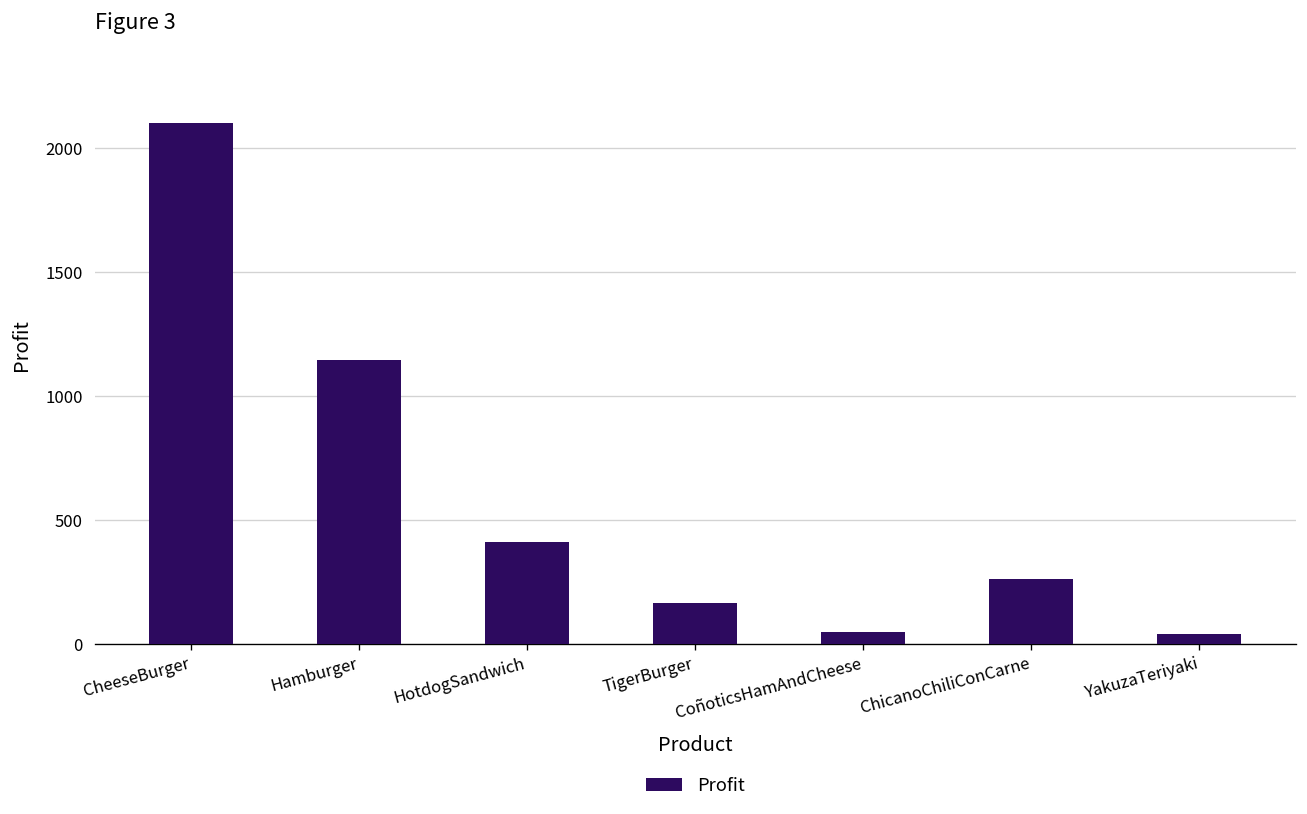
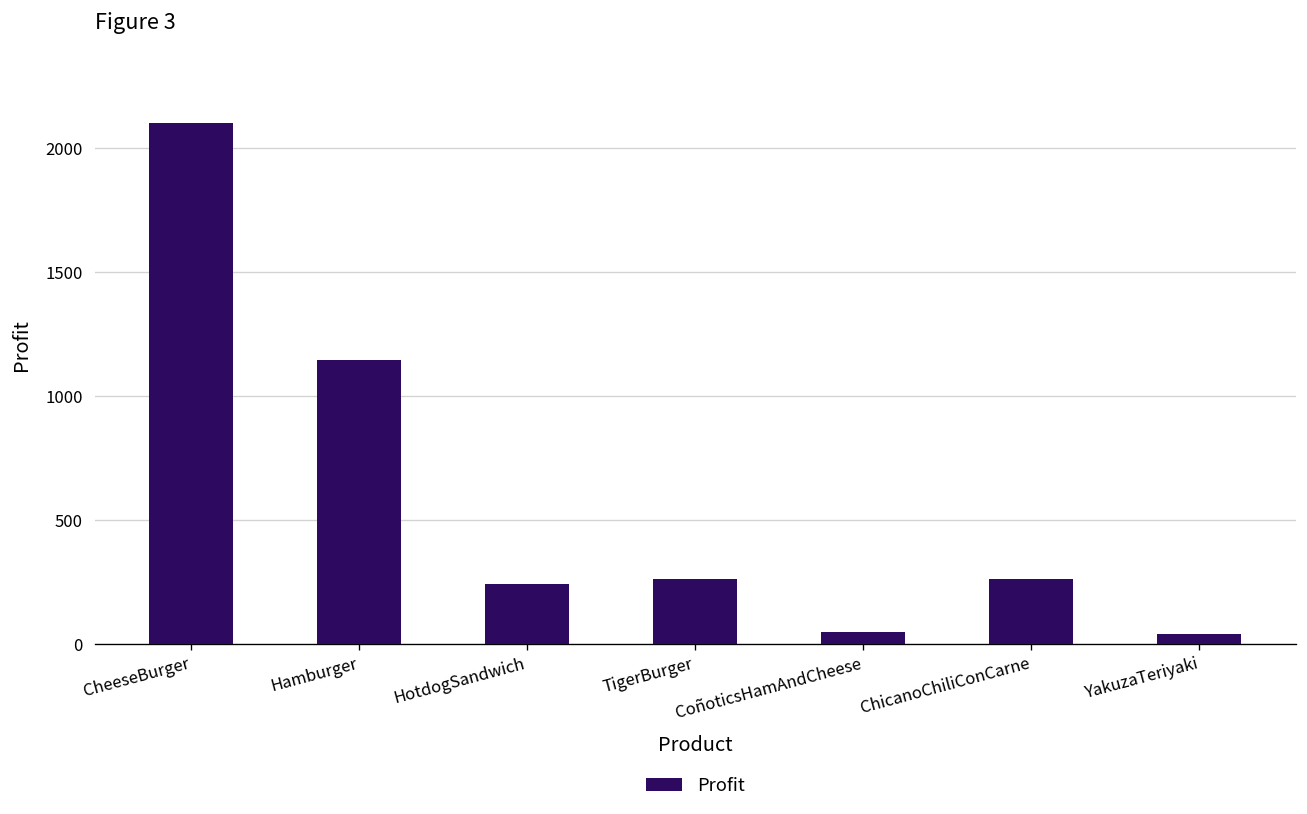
  {
    "CheeseBurger": 2100,
    "Hamburger": 1140,
-   "HotdogSandwich": 410,
-   "TigerBurger": 160,
+   "HotdogSandwich": 240,
+   "TigerBurger": 260,
    "CoñoticsHamAndCheese": 50,
    "ChicanoChiliConCarne": 260,
    "YakuzaTeriyaki": 40
  }
